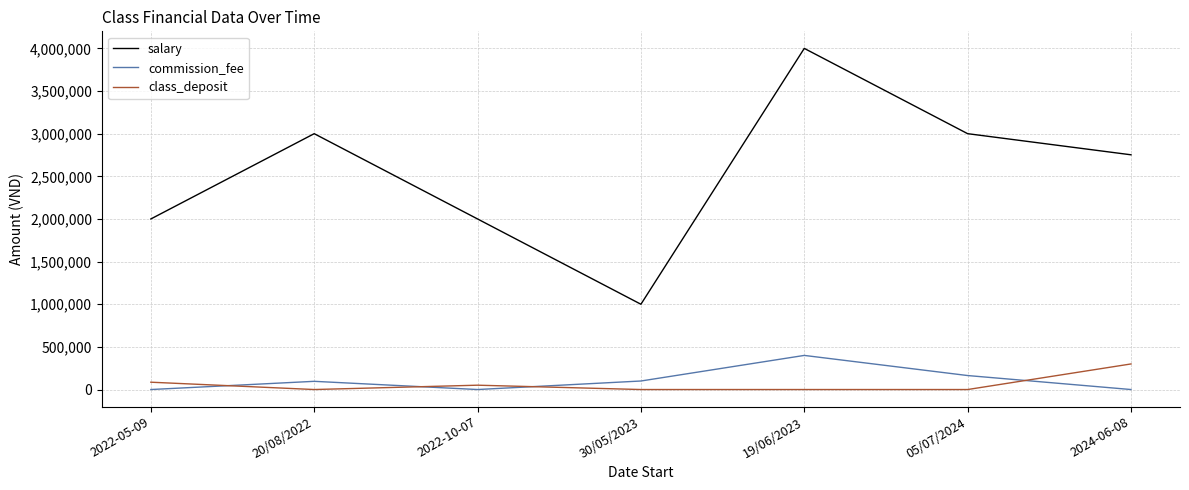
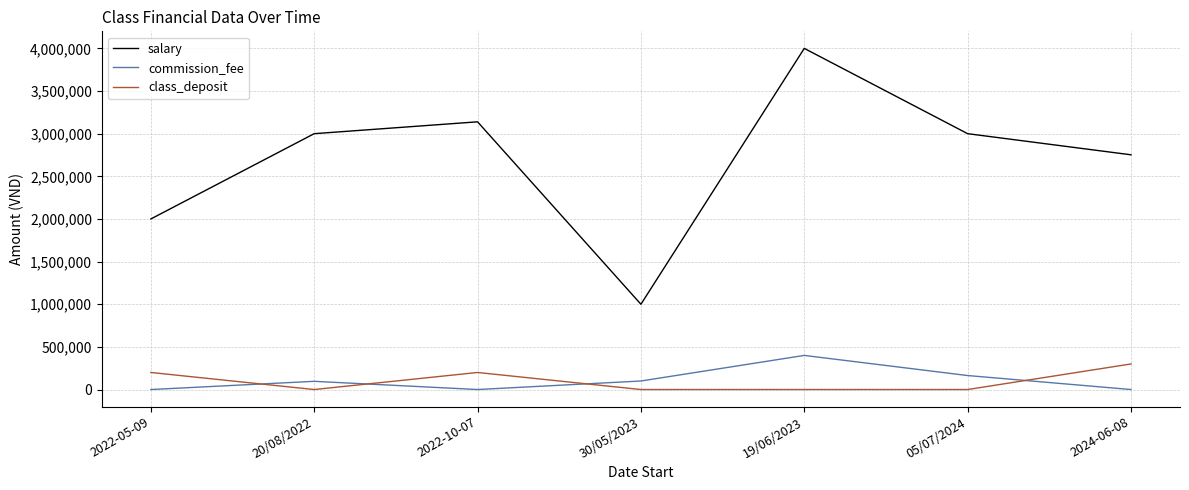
  {
    "salary": {
      "2022-05-09": "2,000,000",
      "20/08/2022": "3,000,000",
-     "2022-10-07": "2,000,000",
+     "2022-10-07": "3,100,000",
      "30/05/2023": "1,000,000",
      "19/06/2023": "4,000,000",
      "05/07/2024": "3,000,000",
      "2024-06-08": "2,800,000"
    },
    "commission_fee": {
      "2022-05-09": "0",
      "20/08/2022": "100,000",
      "2022-10-07": "0",
      "30/05/2023": "100,000",
      "19/06/2023": "400,000",
      "05/07/2024": "200,000",
      "2024-06-08": "0"
    },
    "class_deposit": {
-     "2022-05-09": "100,000",
+     "2022-05-09": "200,000",
      "20/08/2022": "0",
-     "2022-10-07": "100,000",
+     "2022-10-07": "200,000",
      "30/05/2023": "0",
      "19/06/2023": "0",
      "05/07/2024": "0",
      "2024-06-08": "300,000"
    }
  }
